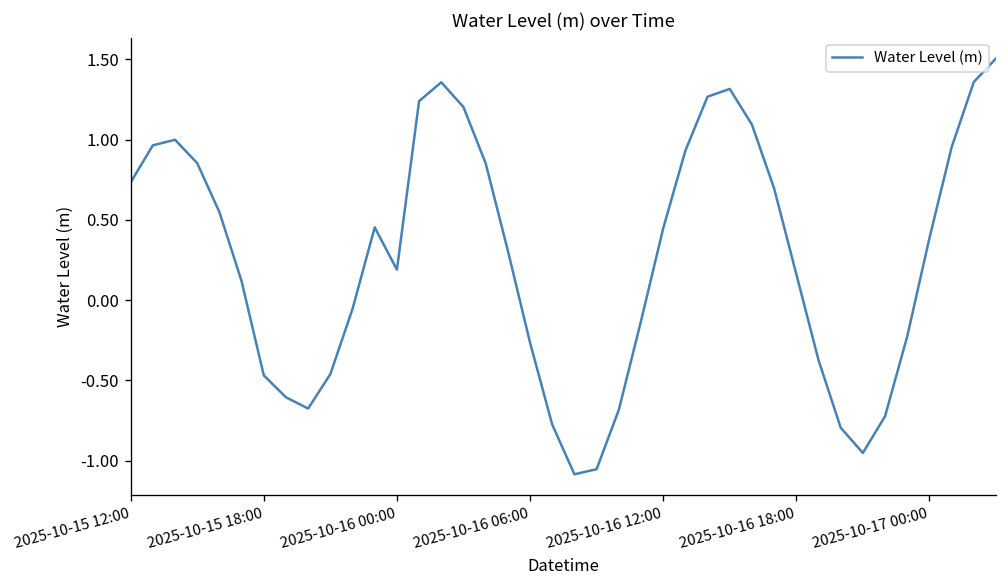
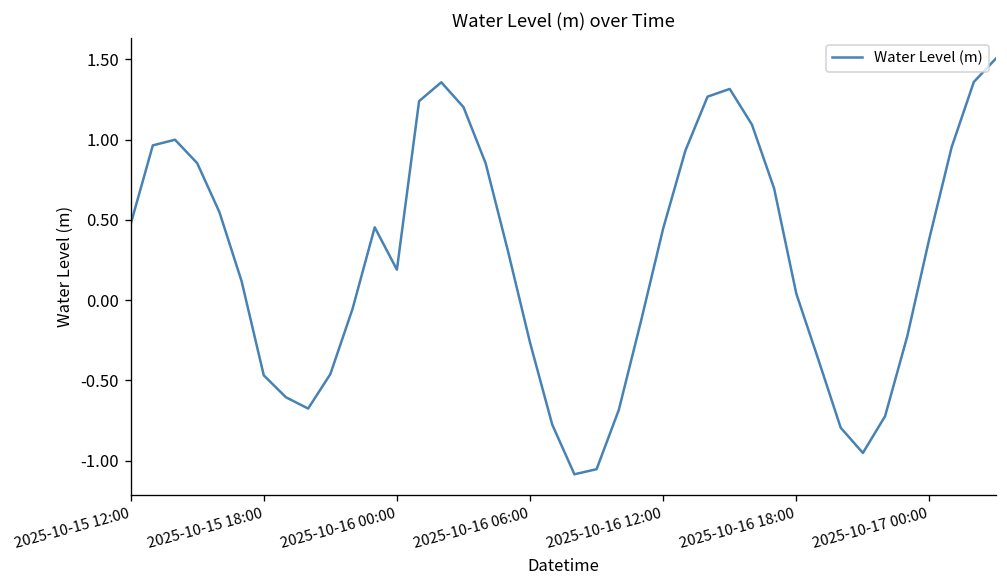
  {
-   "2025-10-15 12:00": 0.73,
+   "2025-10-15 12:00": 0.47,
    "2025-10-15 18:00": -0.47,
    "2025-10-16 00:00": 0.19,
    "2025-10-16 06:00": -0.26,
    "2025-10-16 12:00": 0.45,
-   "2025-10-16 18:00": 0.16,
+   "2025-10-16 18:00": 0.04,
    "2025-10-17 00:00": 0.39
  }
